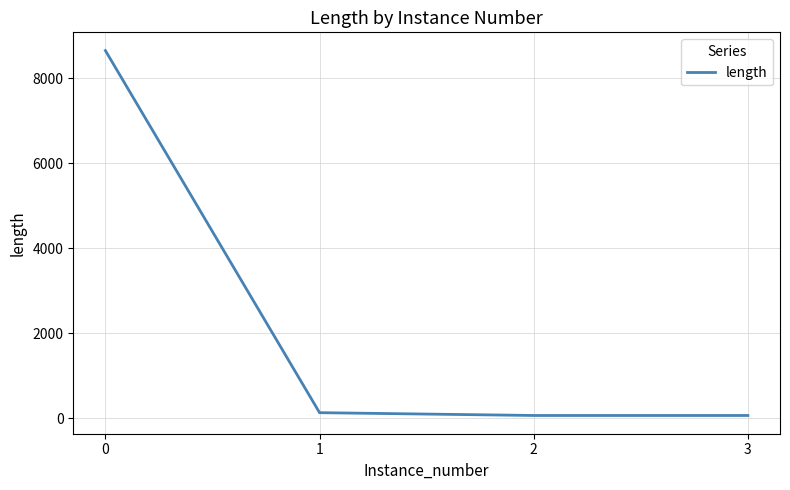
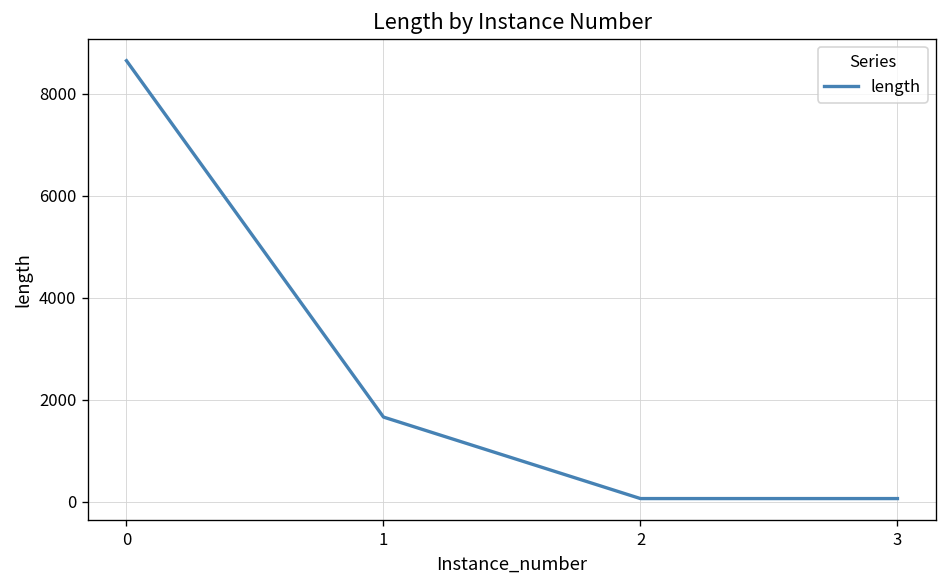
  {
    "0": 8700,
-   "1": 100,
+   "1": 1700,
    "2": 100,
    "3": 100
  }
